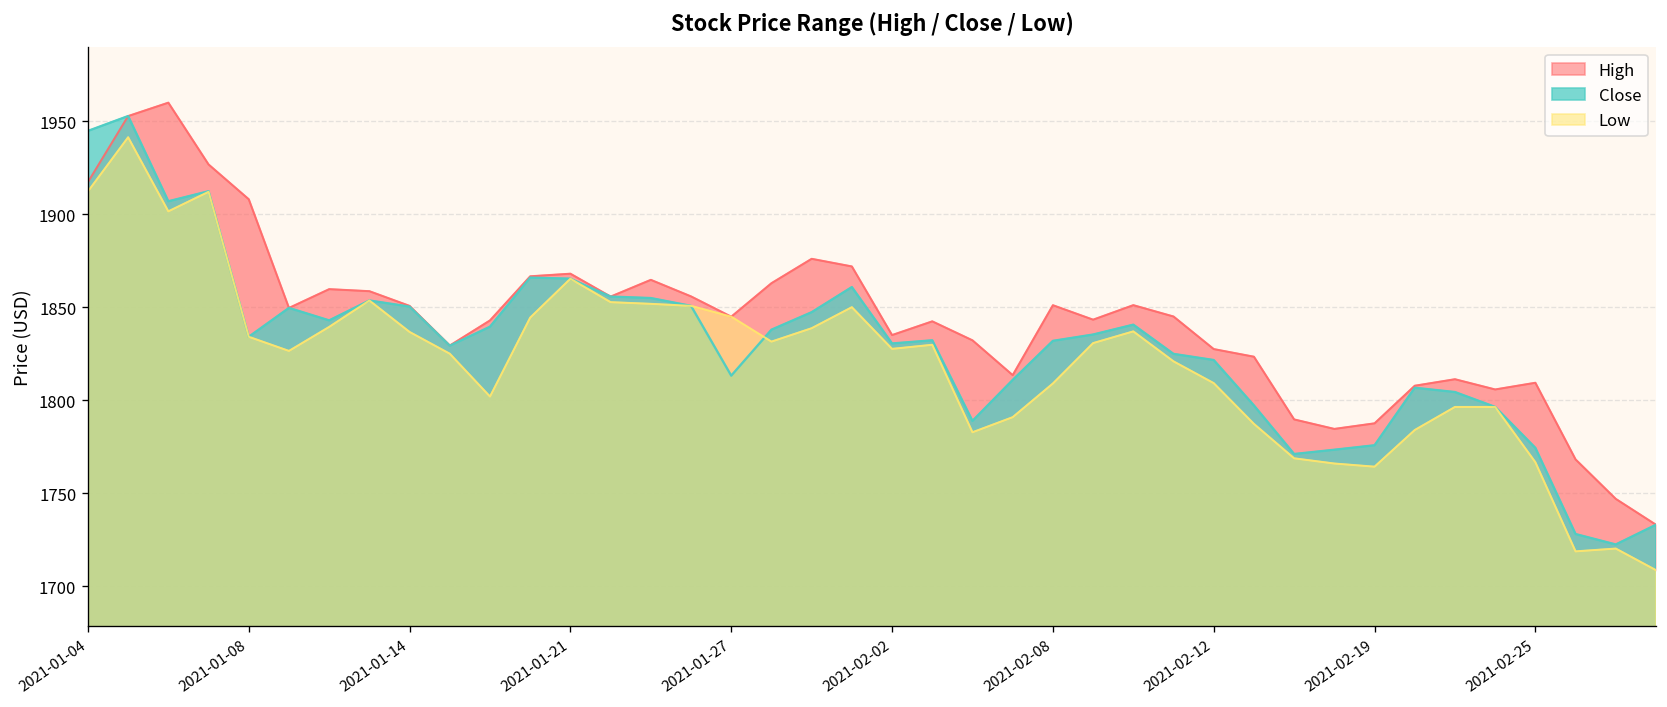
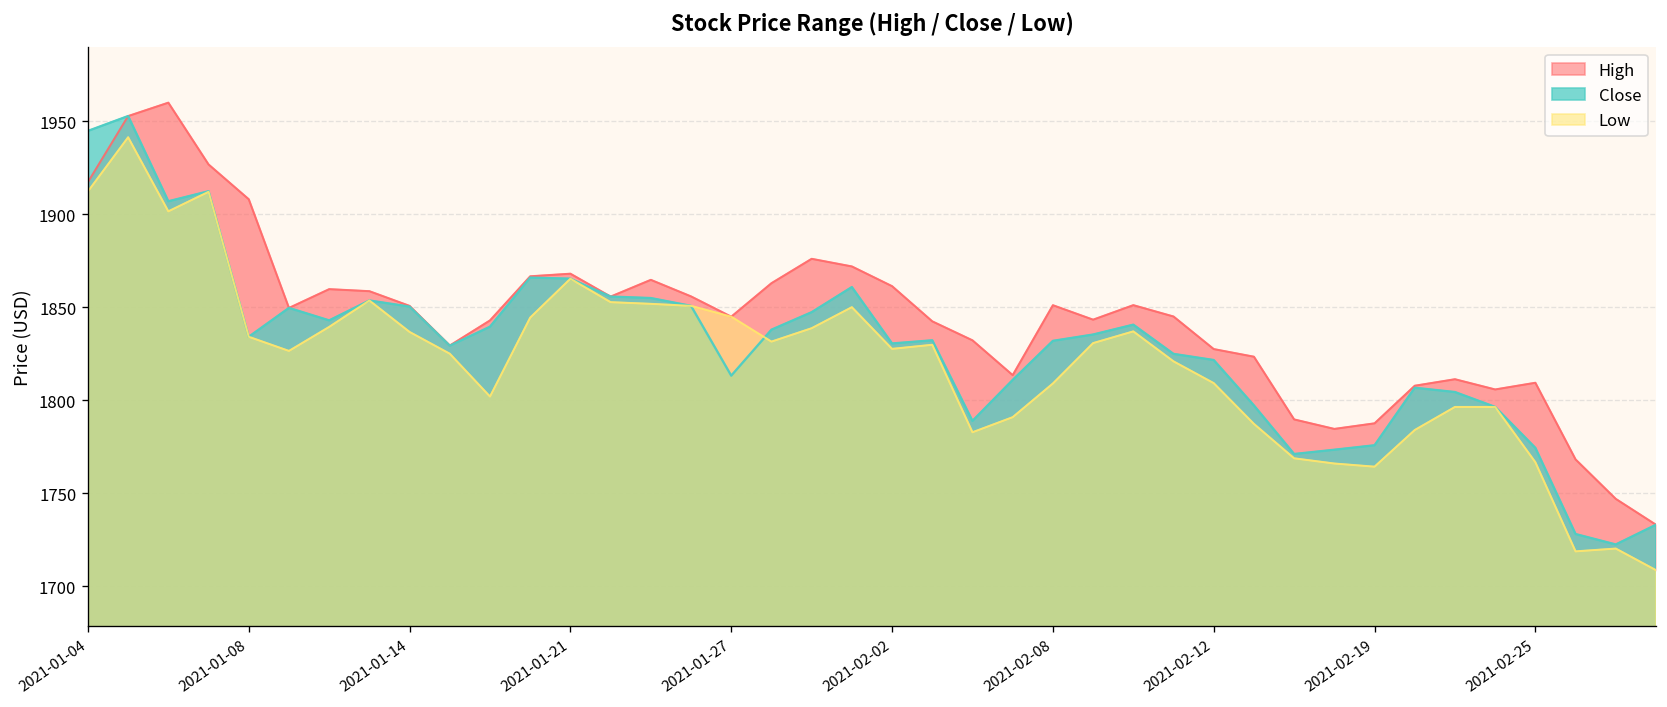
  {
    "High": {
      "2021-01-04": 1917,
      "2021-01-08": 1908,
      "2021-01-21": 1868,
-     "2021-02-02": 1835,
+     "2021-02-02": 1861,
      "2021-02-08": 1851,
      "2021-02-12": 1828,
      "2021-02-19": 1788,
      "2021-02-25": 1809
    },
    "Close": {
      "2021-01-04": 1945,
      "2021-01-27": 1813,
      "2021-02-02": 1831,
      "2021-02-08": 1832,
      "2021-02-12": 1822,
      "2021-02-19": 1776,
      "2021-02-25": 1774
    },
    "Low": {
      "2021-01-04": 1912,
      "2021-01-14": 1837,
      "2021-02-02": 1828,
      "2021-02-08": 1809,
      "2021-02-12": 1809,
      "2021-02-19": 1764,
      "2021-02-25": 1767
    }
  }
